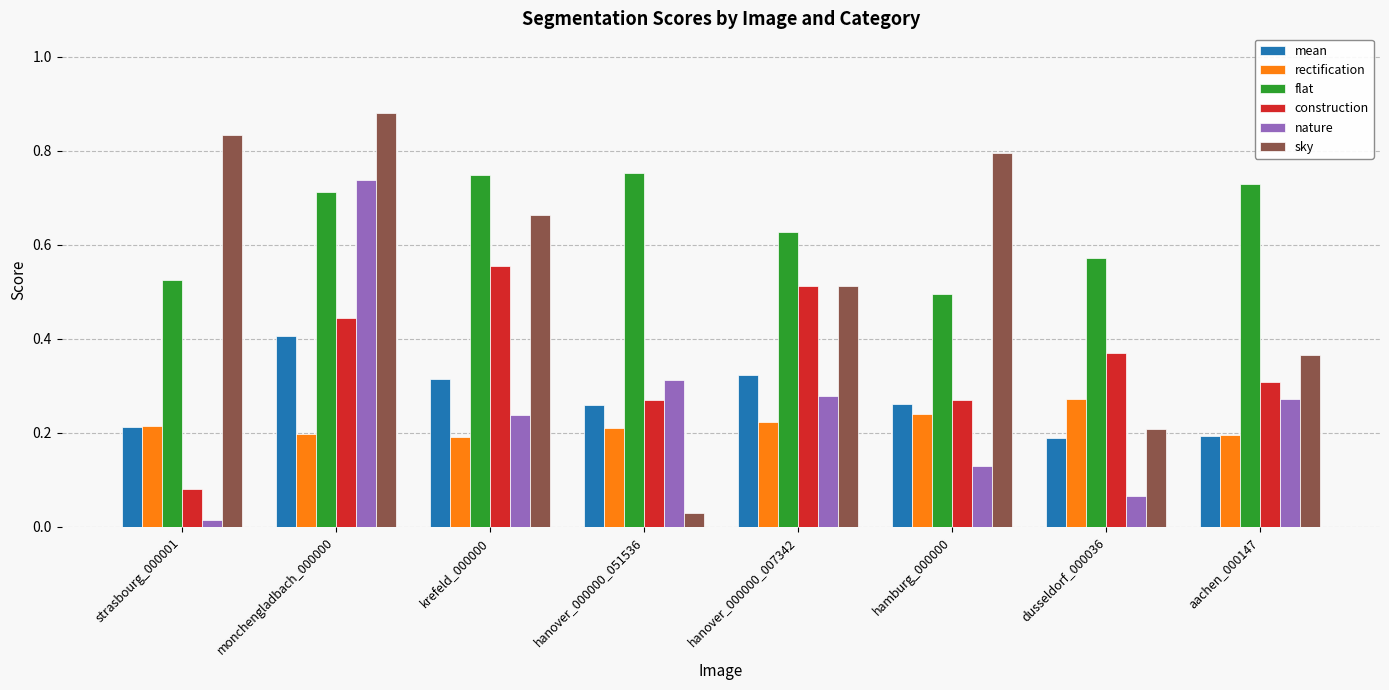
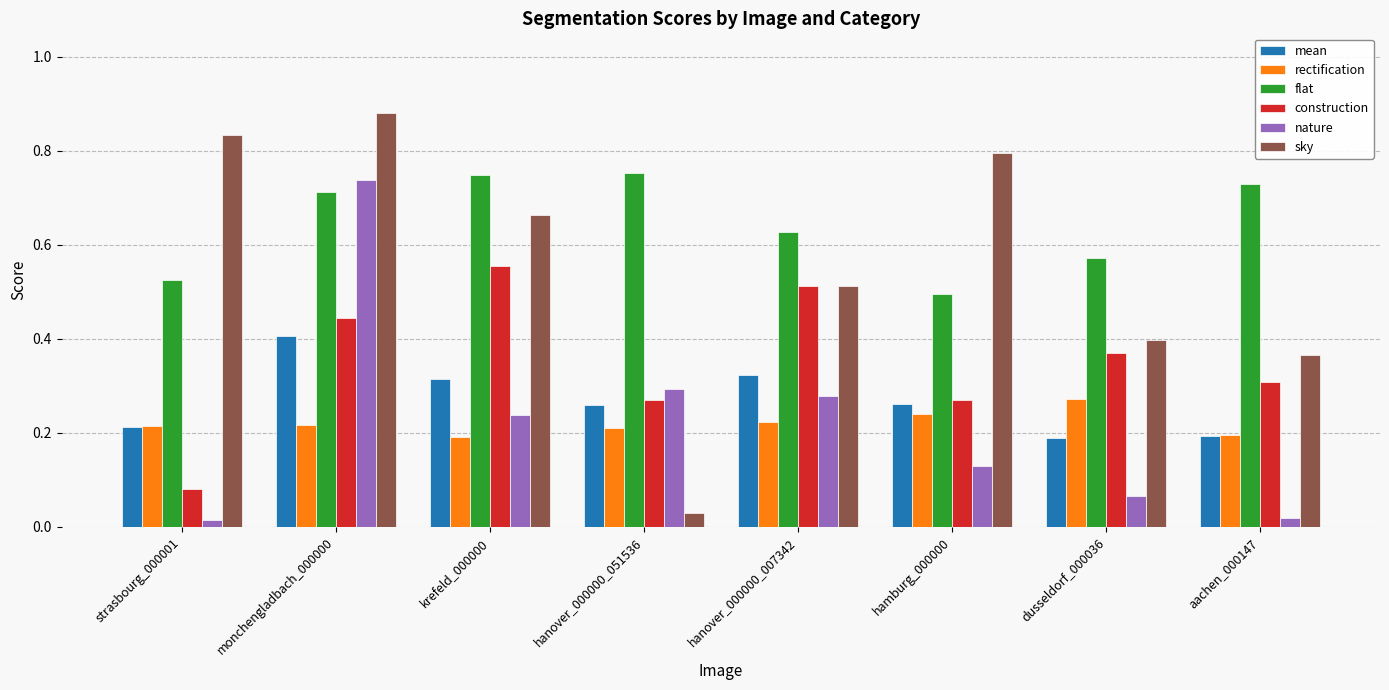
  {
    "mean": {
      "strasbourg_000001": 0.21,
      "monchengladbach_000000": 0.41,
      "krefeld_000000": 0.31,
      "hanover_000000_051536": 0.26,
      "hanover_000000_007342": 0.32,
      "hamburg_000000": 0.26,
      "dusseldorf_000036": 0.19,
      "aachen_000147": 0.19
    },
    "rectification": {
      "strasbourg_000001": 0.21,
-     "monchengladbach_000000": 0.20,
+     "monchengladbach_000000": 0.22,
      "krefeld_000000": 0.19,
      "hanover_000000_051536": 0.21,
      "hanover_000000_007342": 0.22,
      "hamburg_000000": 0.24,
      "dusseldorf_000036": 0.27,
      "aachen_000147": 0.20
    },
    "flat": {
      "strasbourg_000001": 0.53,
      "monchengladbach_000000": 0.71,
      "krefeld_000000": 0.75,
      "hanover_000000_051536": 0.75,
      "hanover_000000_007342": 0.63,
      "hamburg_000000": 0.50,
      "dusseldorf_000036": 0.57,
      "aachen_000147": 0.73
    },
    "construction": {
      "strasbourg_000001": 0.08,
      "monchengladbach_000000": 0.44,
      "krefeld_000000": 0.56,
      "hanover_000000_051536": 0.27,
      "hanover_000000_007342": 0.51,
      "hamburg_000000": 0.27,
      "dusseldorf_000036": 0.37,
      "aachen_000147": 0.31
    },
    "nature": {
      "strasbourg_000001": 0.01,
      "monchengladbach_000000": 0.74,
      "krefeld_000000": 0.24,
-     "hanover_000000_051536": 0.31,
+     "hanover_000000_051536": 0.29,
      "hanover_000000_007342": 0.28,
      "hamburg_000000": 0.13,
      "dusseldorf_000036": 0.07,
-     "aachen_000147": 0.27
+     "aachen_000147": 0.02
    },
    "sky": {
      "strasbourg_000001": 0.83,
      "monchengladbach_000000": 0.88,
      "krefeld_000000": 0.66,
      "hanover_000000_051536": 0.03,
      "hanover_000000_007342": 0.51,
      "hamburg_000000": 0.80,
-     "dusseldorf_000036": 0.21,
+     "dusseldorf_000036": 0.40,
      "aachen_000147": 0.37
    }
  }
